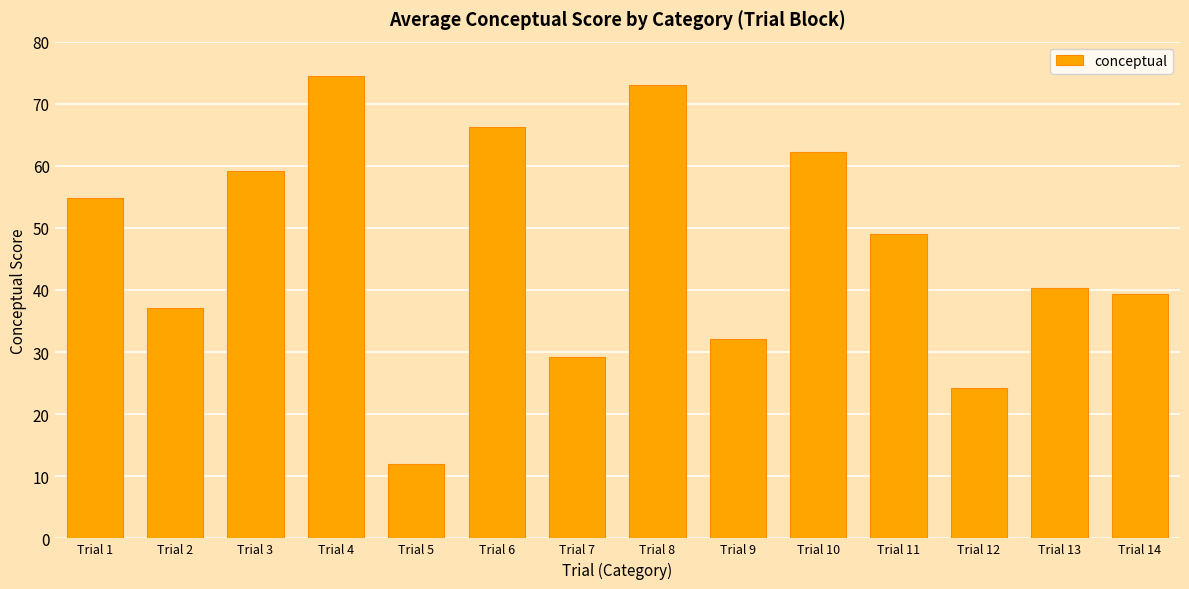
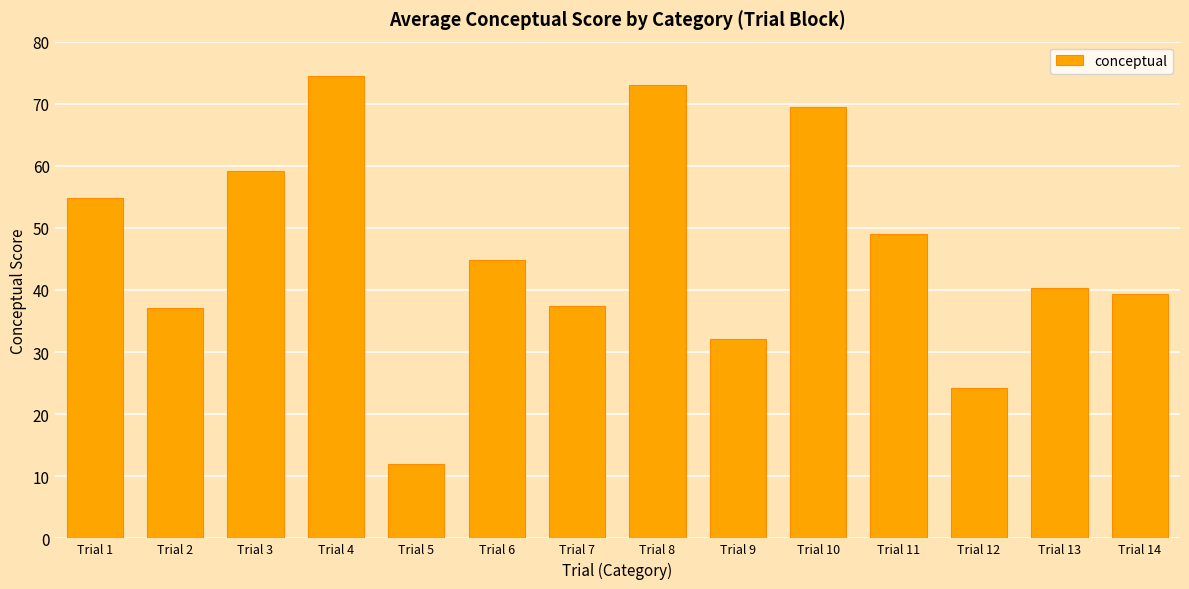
  {
    "Trial 1": 55,
    "Trial 2": 37,
    "Trial 3": 59,
    "Trial 4": 74,
    "Trial 5": 12,
-   "Trial 6": 66,
-   "Trial 7": 29,
+   "Trial 6": 45,
+   "Trial 7": 37,
    "Trial 8": 73,
    "Trial 9": 32,
-   "Trial 10": 62,
+   "Trial 10": 69,
    "Trial 11": 49,
    "Trial 12": 24,
    "Trial 13": 40,
    "Trial 14": 39
  }
